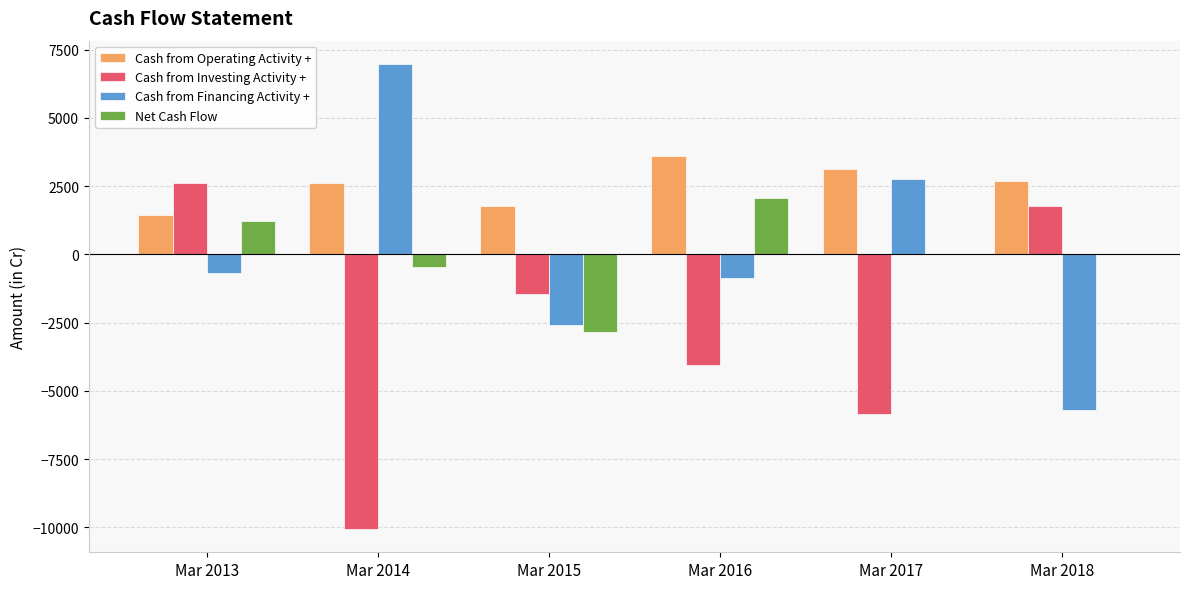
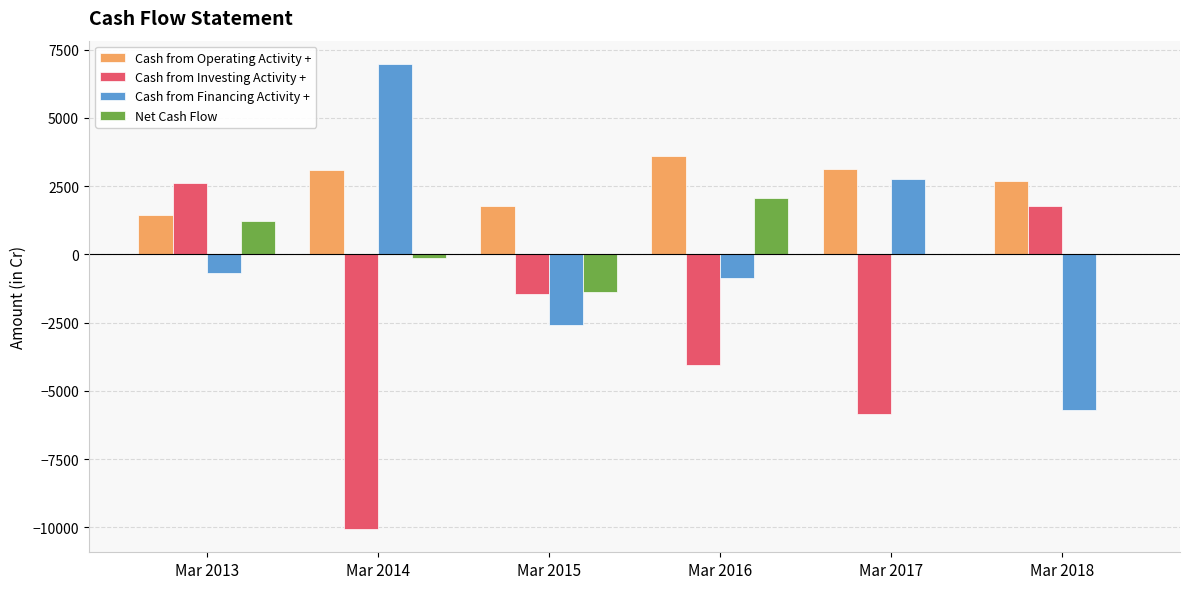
  {
    "Cash from Operating Activity +": {
      "Mar 2013": 1400,
-     "Mar 2014": 2600,
+     "Mar 2014": 3100,
      "Mar 2015": 1800,
      "Mar 2016": 3600,
      "Mar 2017": 3100,
      "Mar 2018": 2700
    },
    "Cash from Investing Activity +": {
      "Mar 2013": 2600,
      "Mar 2014": -10100,
      "Mar 2015": -1500,
      "Mar 2016": -4100,
      "Mar 2017": -5900,
      "Mar 2018": 1800
    },
    "Cash from Financing Activity +": {
      "Mar 2013": -700,
      "Mar 2014": 7000,
      "Mar 2015": -2600,
      "Mar 2016": -900,
      "Mar 2017": 2800,
      "Mar 2018": -5700
    },
    "Net Cash Flow": {
      "Mar 2013": 1200,
-     "Mar 2014": -500,
-     "Mar 2015": -2800,
+     "Mar 2014": -200,
+     "Mar 2015": -1400,
      "Mar 2016": 2100
    }
  }
